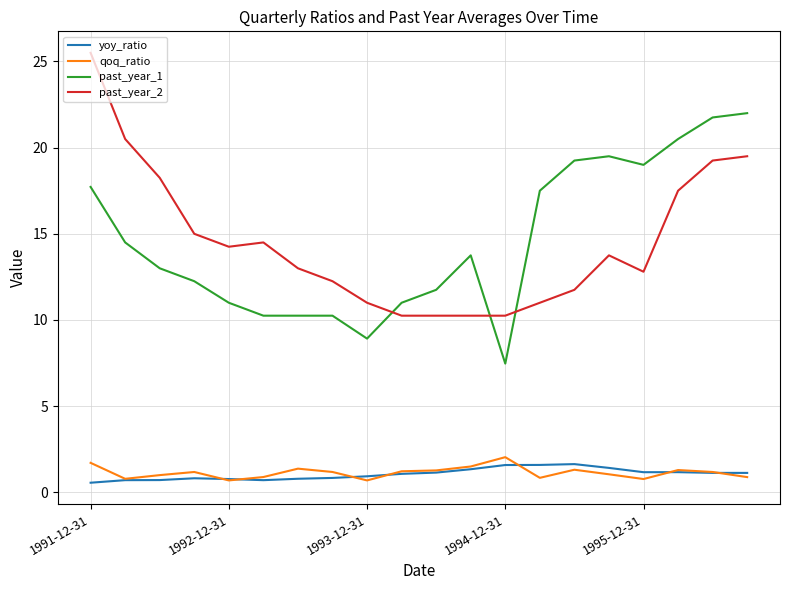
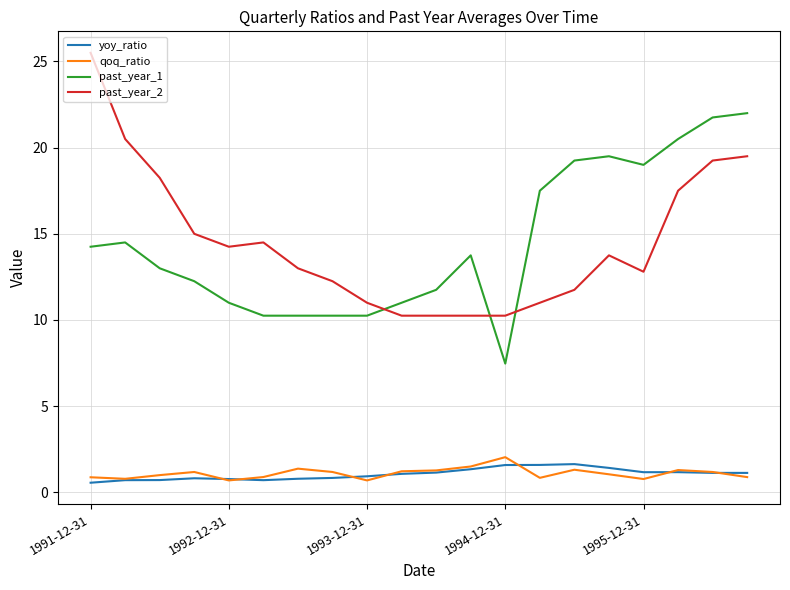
  {
    "yoy_ratio": {
      "1991-12-31": 0.6,
      "1993-12-31": 0.9,
      "1994-12-31": 1.6,
      "1995-12-31": 1.2
    },
    "qoq_ratio": {
-     "1991-12-31": 1.7,
+     "1991-12-31": 0.9,
      "1993-12-31": 0.7,
      "1994-12-31": 2.0,
      "1995-12-31": 0.8
    },
    "past_year_1": {
-     "1991-12-31": 17.7,
+     "1991-12-31": 14.3,
      "1992-12-31": 11.0,
-     "1993-12-31": 8.9,
+     "1993-12-31": 10.3,
      "1994-12-31": 7.5,
      "1995-12-31": 19.0
    },
    "past_year_2": {
      "1992-12-31": 14.3,
      "1993-12-31": 11.0,
      "1994-12-31": 10.3,
      "1995-12-31": 12.8
    }
  }
